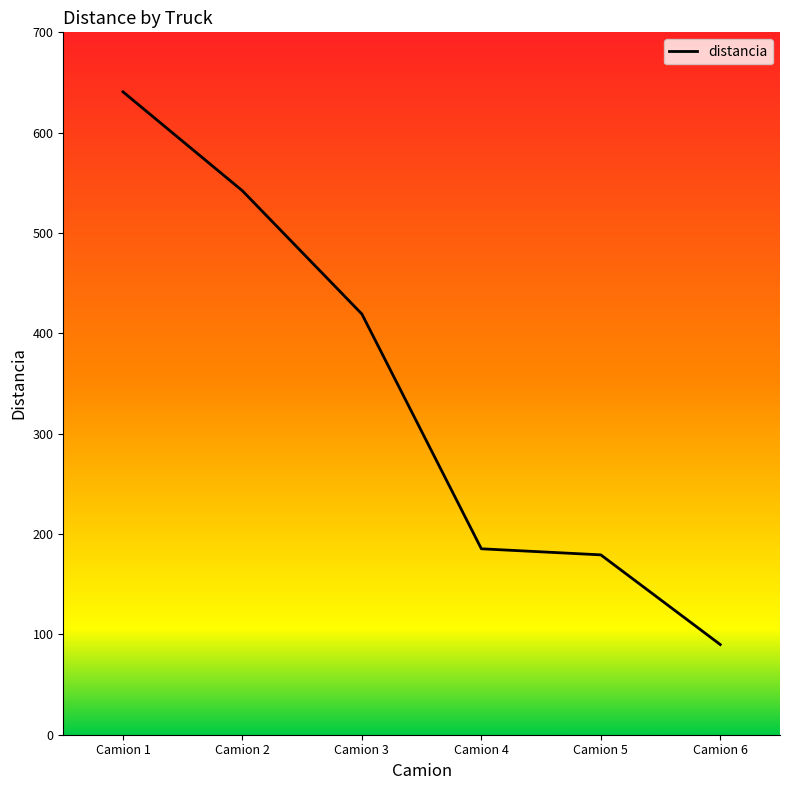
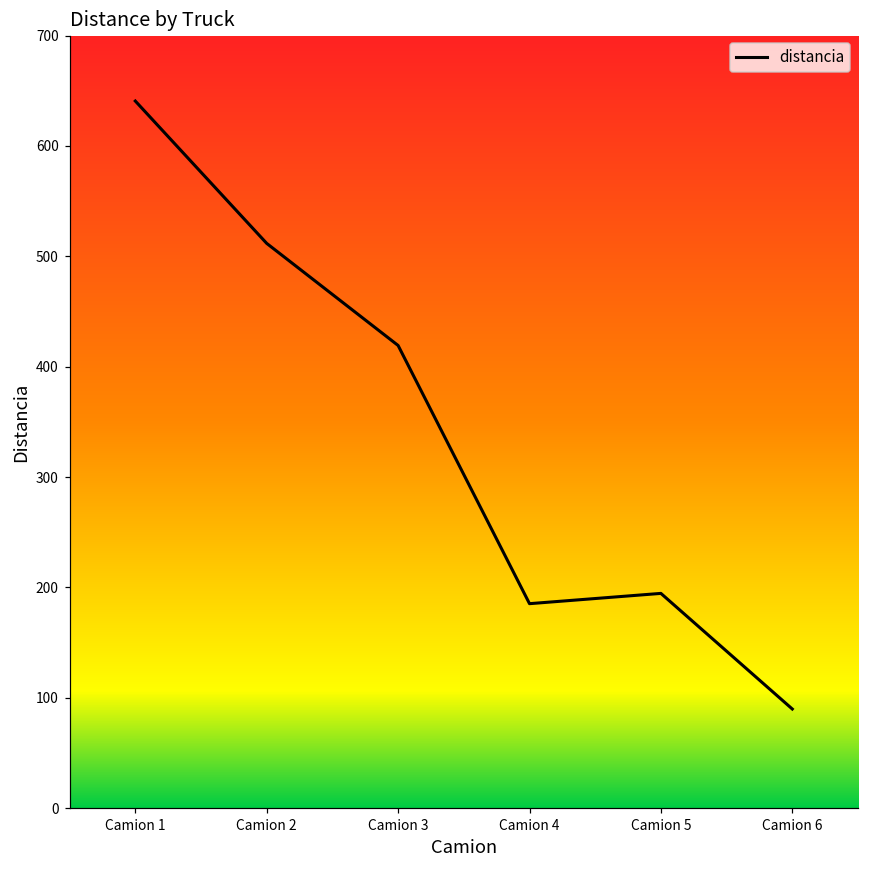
  {
    "Camion 1": 641,
-   "Camion 2": 542,
+   "Camion 2": 512,
    "Camion 3": 419,
    "Camion 4": 185,
-   "Camion 5": 179,
+   "Camion 5": 195,
    "Camion 6": 90
  }
